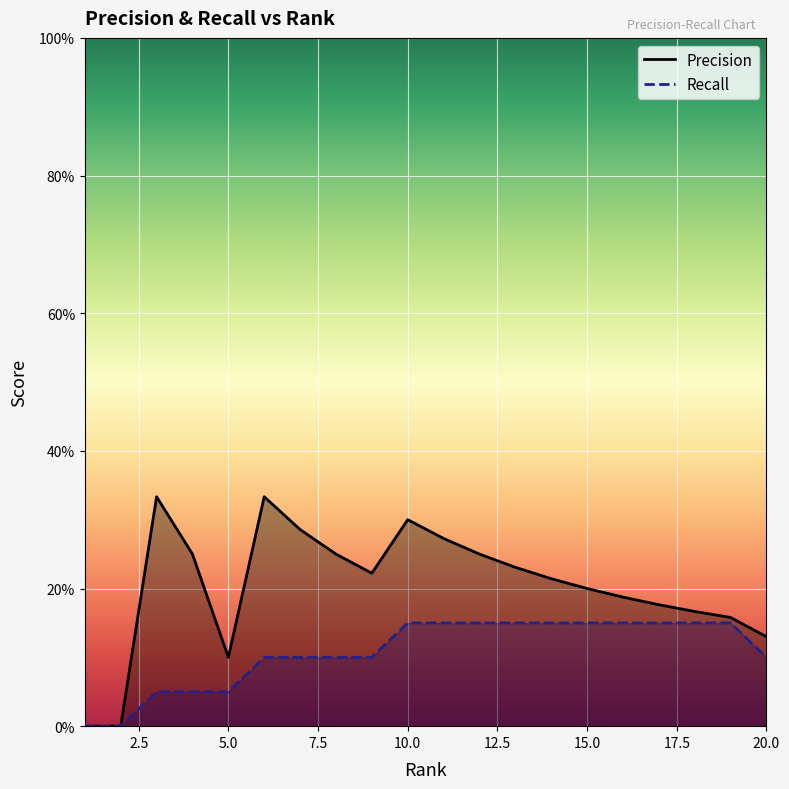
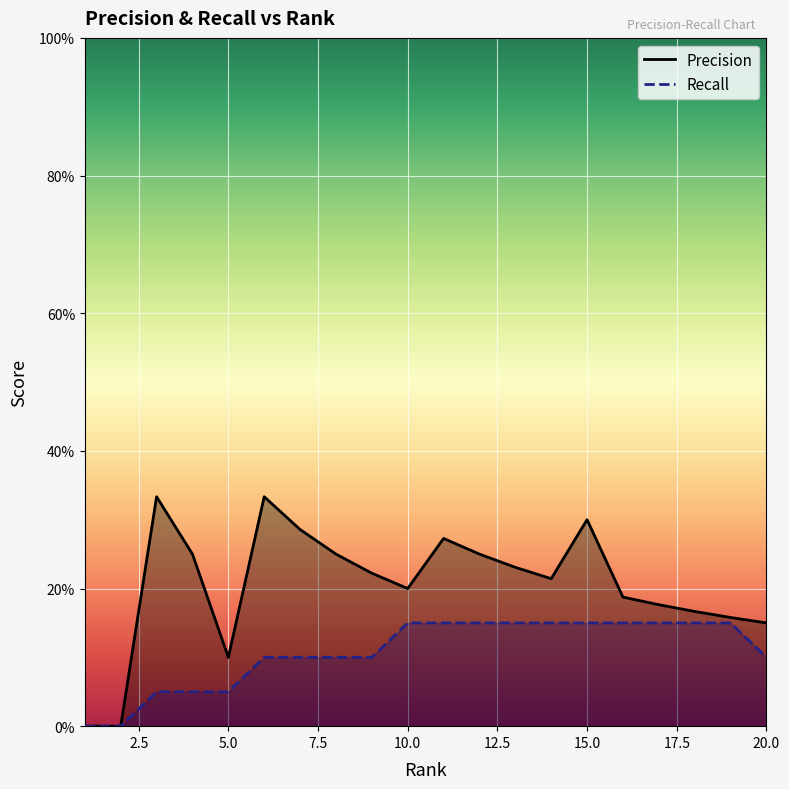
  {
    "Precision": {
      "5.0": "10%",
-     "10.0": "30%",
-     "15.0": "20%",
-     "20.0": "13%"
+     "10.0": "20%",
+     "15.0": "30%",
+     "20.0": "15%"
    },
    "Recall": {
      "5.0": "5%",
      "10.0": "15%",
      "15.0": "15%",
      "20.0": "10%"
    }
  }
